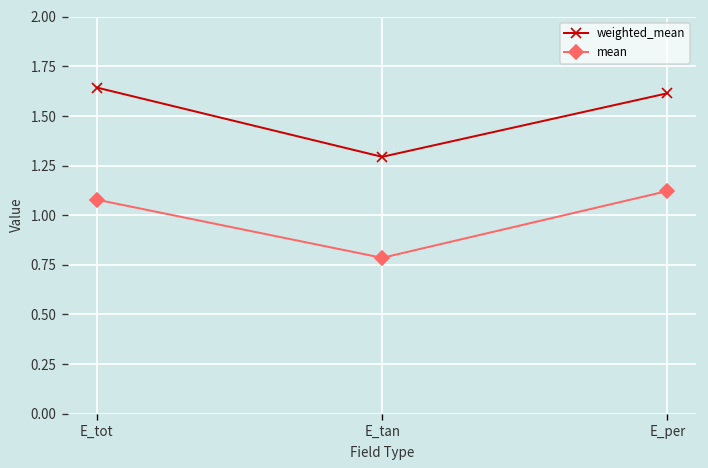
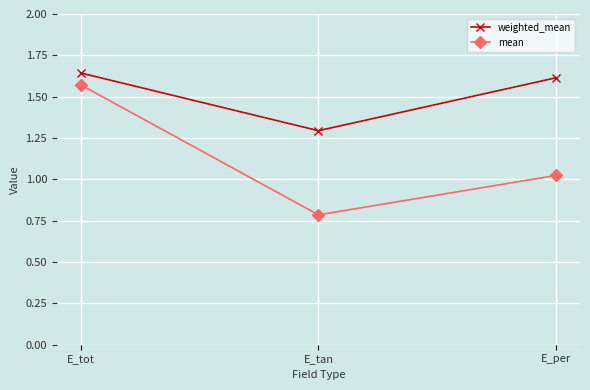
  {
    "weighted_mean": {
      "E_tot": 1.64,
      "E_tan": 1.29,
      "E_per": 1.61
    },
    "mean": {
-     "E_tot": 1.08,
+     "E_tot": 1.57,
      "E_tan": 0.79,
-     "E_per": 1.12
+     "E_per": 1.02
    }
  }
